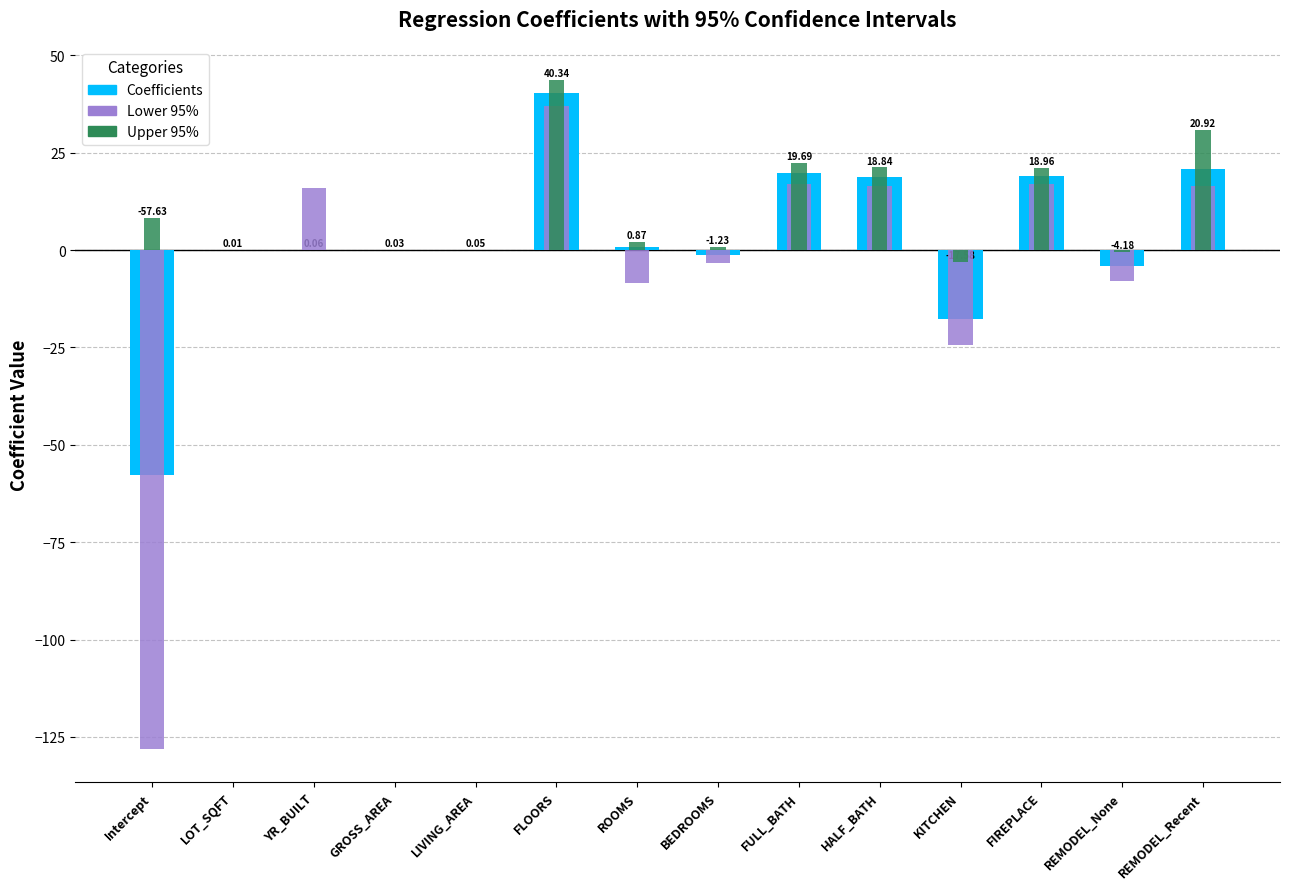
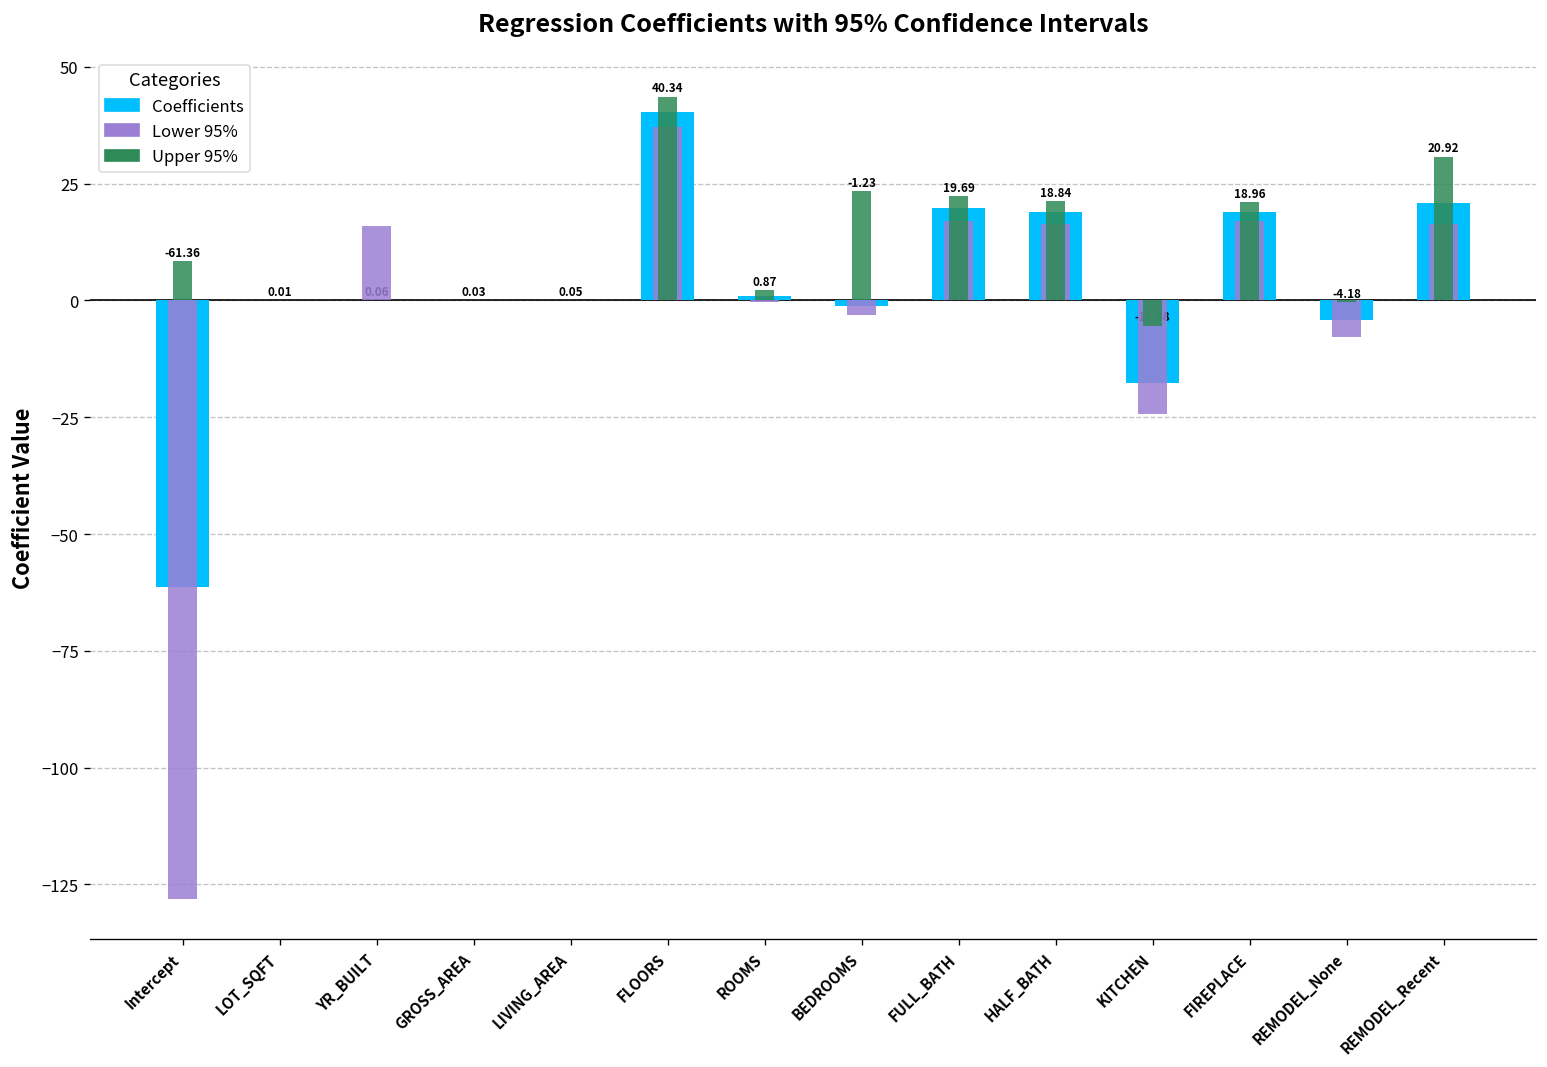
  {
    "Coefficients": {
-     "Intercept": -57.63,
+     "Intercept": -61.36,
      "LOT_SQFT": 0.01,
      "GROSS_AREA": 0.03,
      "LIVING_AREA": 0.05
    },
    "Lower 95%": {
      "Intercept": -128,
      "YR_BUILT": 16,
-     "ROOMS": -8,
+     "ROOMS": 0,
      "BEDROOMS": -3,
      "KITCHEN": -24,
      "REMODEL_None": -8
    },
    "Upper 95%": {
-     "BEDROOMS": 1,
-     "KITCHEN": -3
+     "BEDROOMS": 23,
+     "KITCHEN": -5
    }
  }
